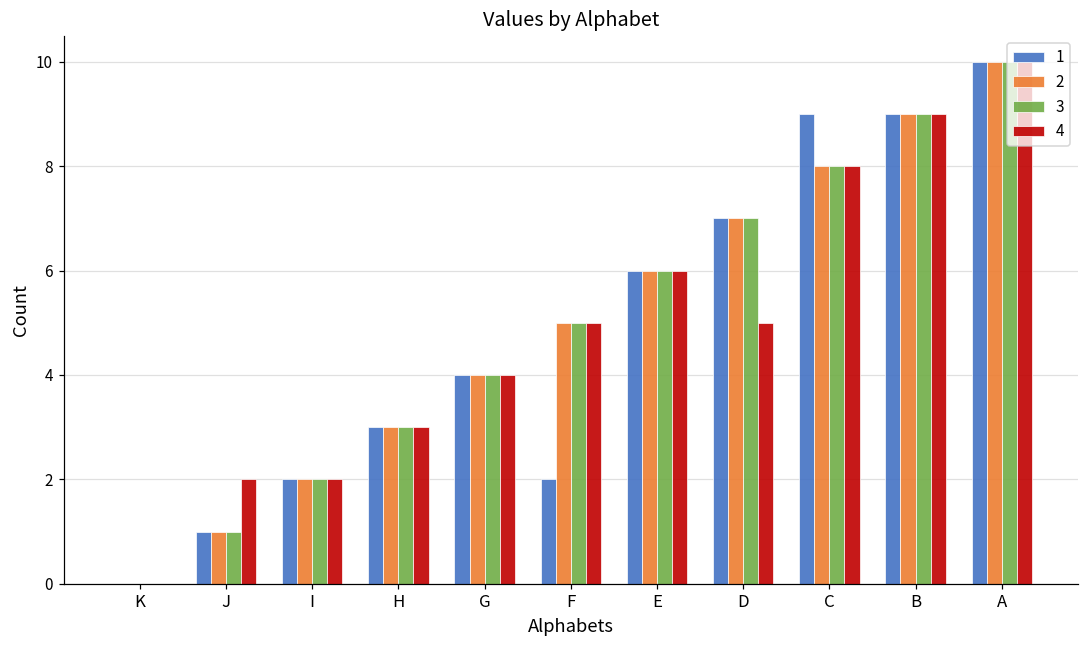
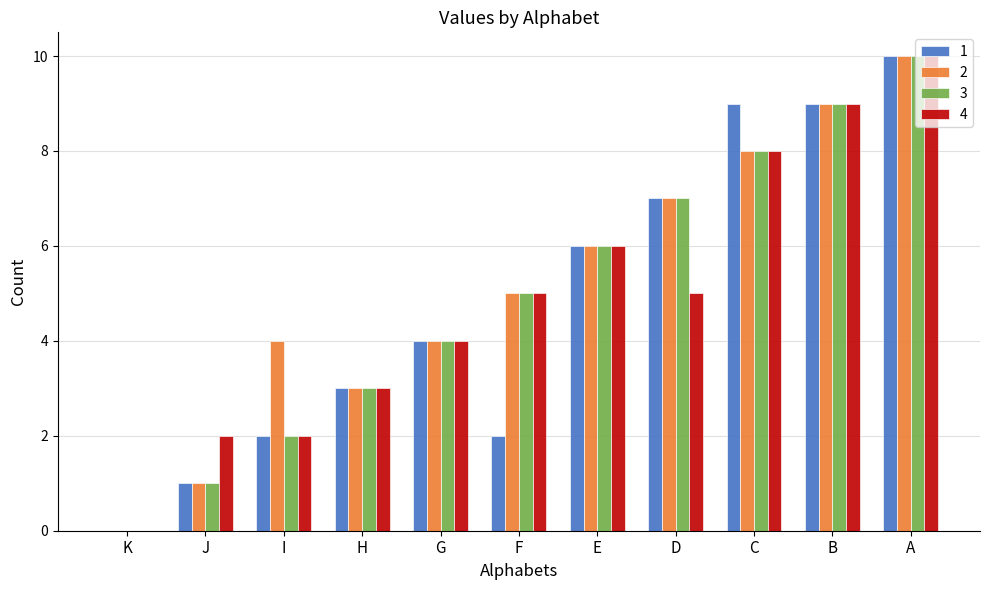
  {
    "1": {
      "K": 0,
      "J": 1,
      "I": 2,
      "H": 3,
      "G": 4,
      "F": 2,
      "E": 6,
      "D": 7,
      "C": 9,
      "B": 9,
      "A": 10
    },
    "2": {
      "K": 0,
      "J": 1,
-     "I": 2,
+     "I": 4,
      "H": 3,
      "G": 4,
      "F": 5,
      "E": 6,
      "D": 7,
      "C": 8,
      "B": 9,
      "A": 10
    },
    "3": {
      "K": 0,
      "J": 1,
      "I": 2,
      "H": 3,
      "G": 4,
      "F": 5,
      "E": 6,
      "D": 7,
      "C": 8,
      "B": 9
    },
    "4": {
      "K": 0,
      "J": 2,
      "I": 2,
      "H": 3,
      "G": 4,
      "F": 5,
      "E": 6,
      "D": 5,
      "C": 8,
      "B": 9
    }
  }
